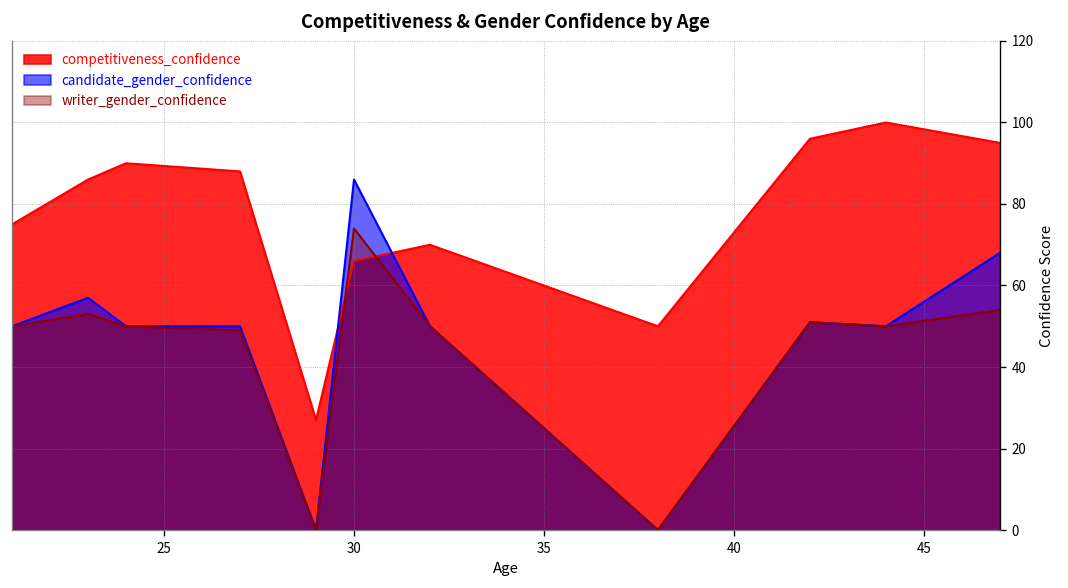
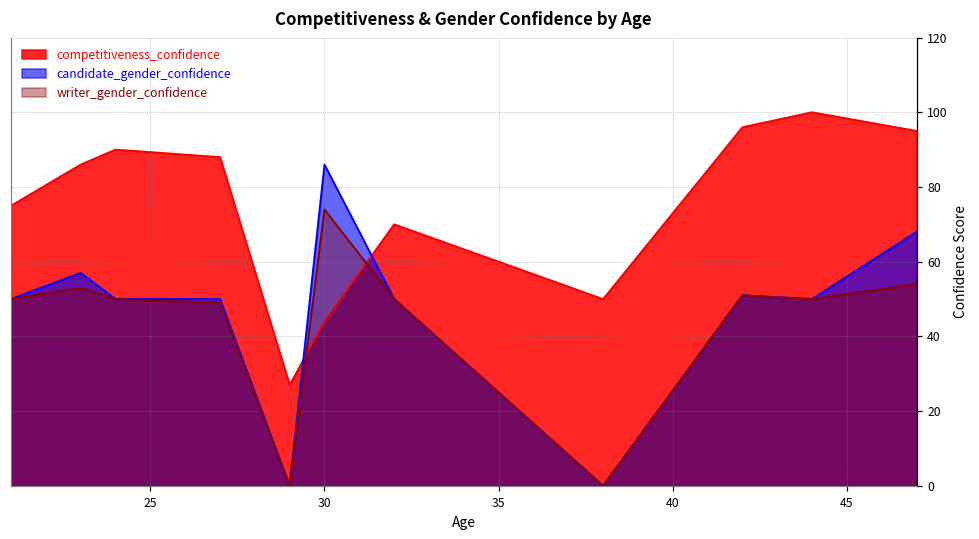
  {
    "competitiveness_confidence": {
-     "30": 66
+     "30": 44
    },
    "candidate_gender_confidence": {
      "30": 86
    },
    "writer_gender_confidence": {
      "30": 74
    }
  }
